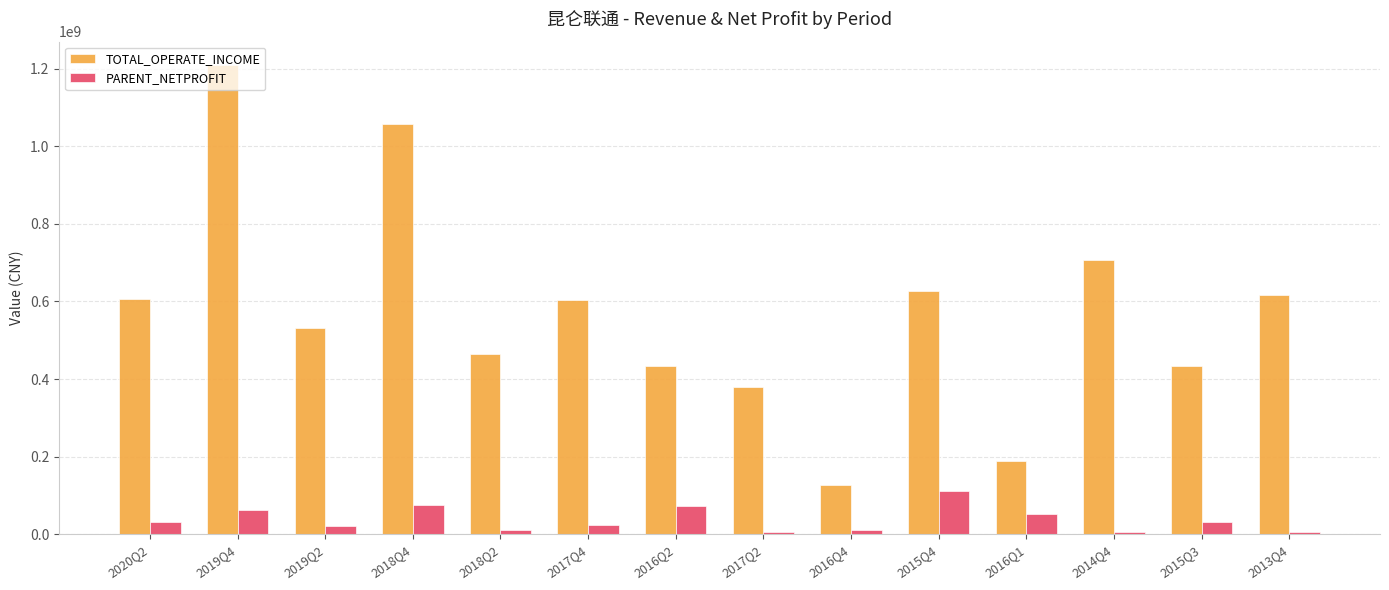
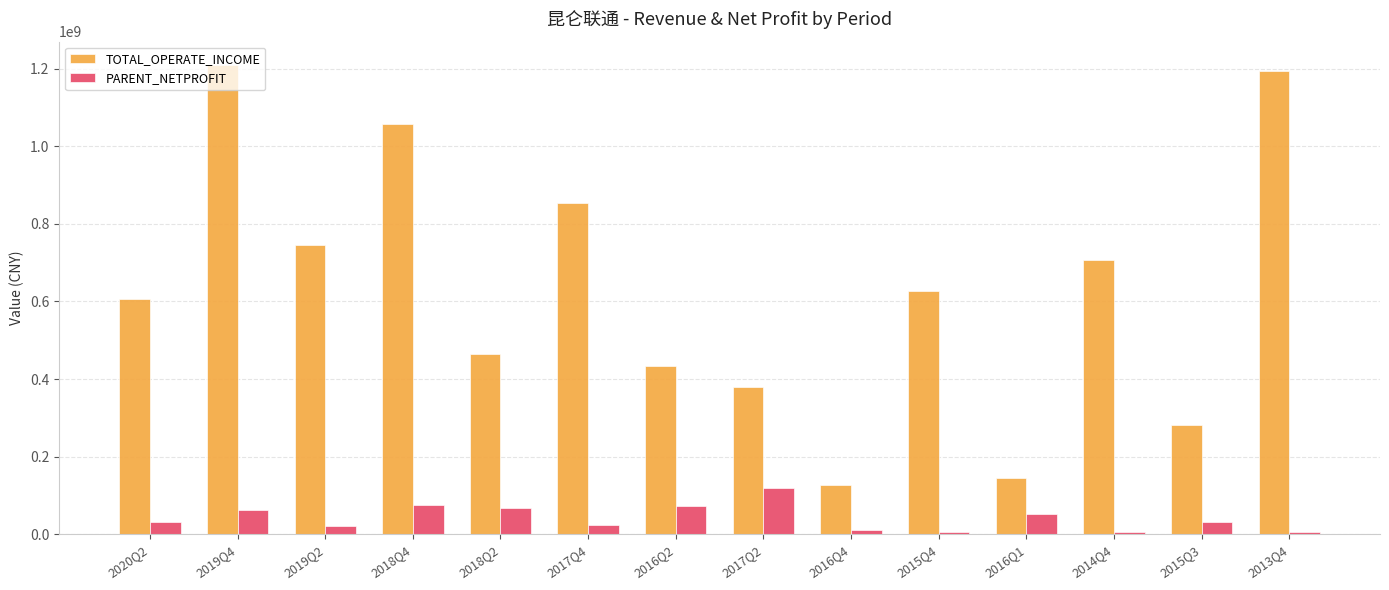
  {
    "TOTAL_OPERATE_INCOME": {
      "2020Q2": 610000000,
-     "2019Q2": 530000000,
+     "2019Q2": 750000000,
      "2018Q4": 1060000000,
      "2018Q2": 470000000,
-     "2017Q4": 600000000,
+     "2017Q4": 850000000,
      "2016Q2": 430000000,
      "2017Q2": 380000000,
      "2016Q4": 130000000,
      "2015Q4": 630000000,
-     "2016Q1": 190000000,
+     "2016Q1": 140000000,
      "2014Q4": 710000000,
-     "2015Q3": 430000000,
-     "2013Q4": 620000000
+     "2015Q3": 280000000,
+     "2013Q4": 1190000000
    },
    "PARENT_NETPROFIT": {
      "2020Q2": 30000000,
      "2019Q4": 60000000,
      "2019Q2": 20000000,
      "2018Q4": 70000000,
-     "2018Q2": 10000000,
+     "2018Q2": 70000000,
      "2017Q4": 20000000,
      "2016Q2": 70000000,
-     "2017Q2": 10000000,
+     "2017Q2": 120000000,
      "2016Q4": 10000000,
-     "2015Q4": 110000000,
+     "2015Q4": 0,
      "2016Q1": 50000000,
      "2014Q4": 10000000,
      "2015Q3": 30000000
    }
  }
